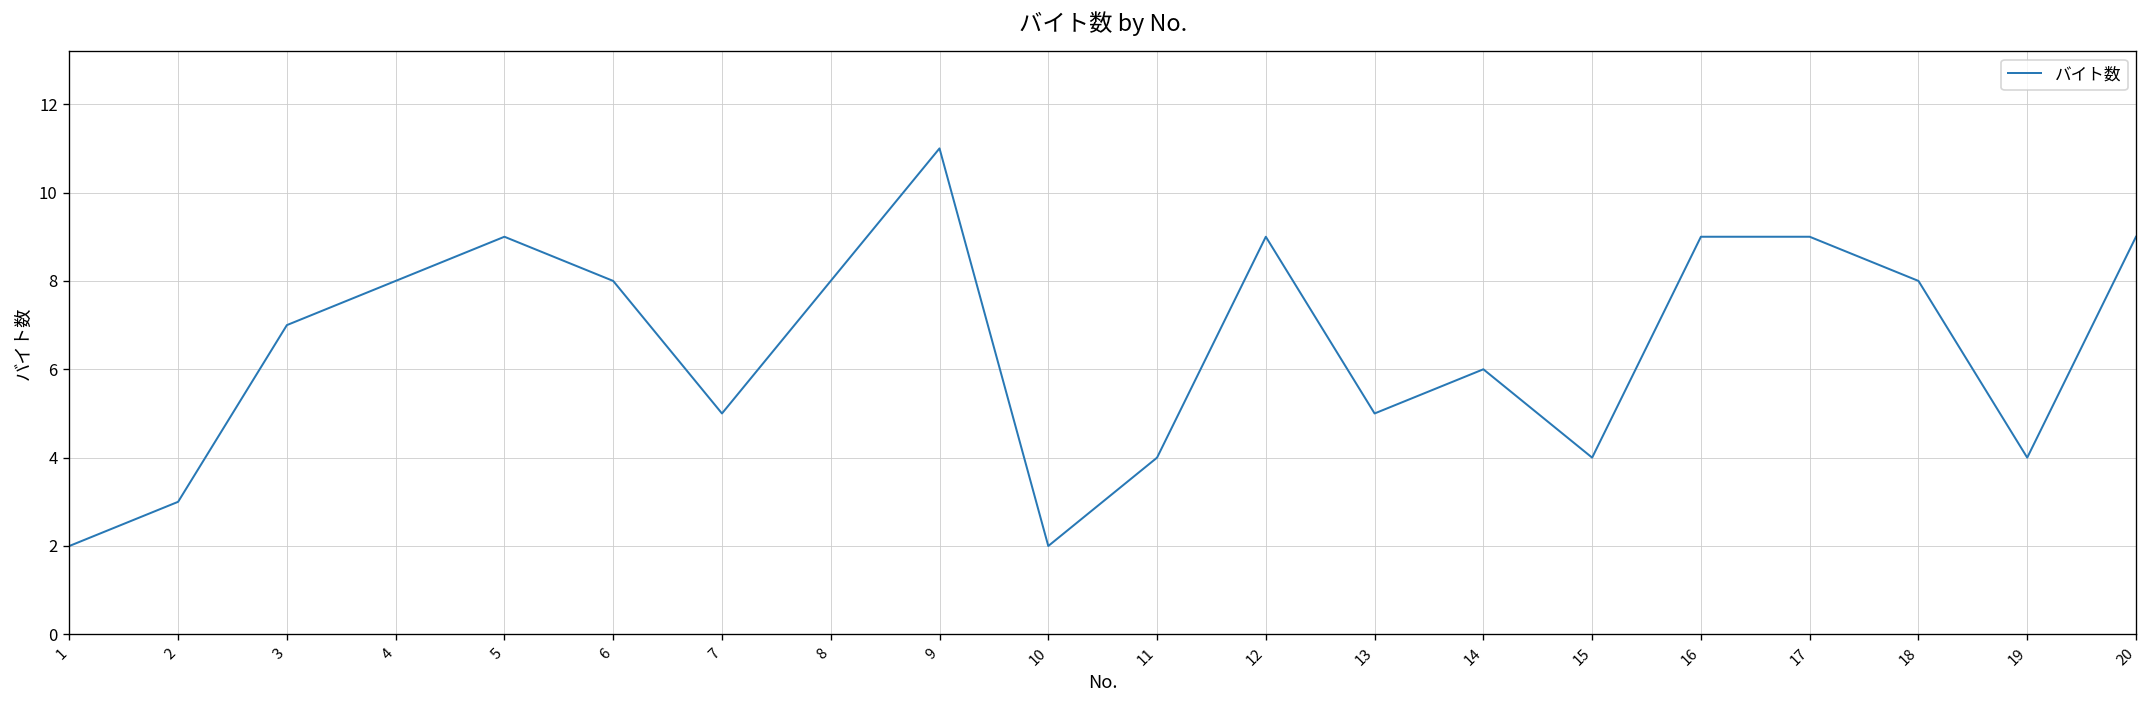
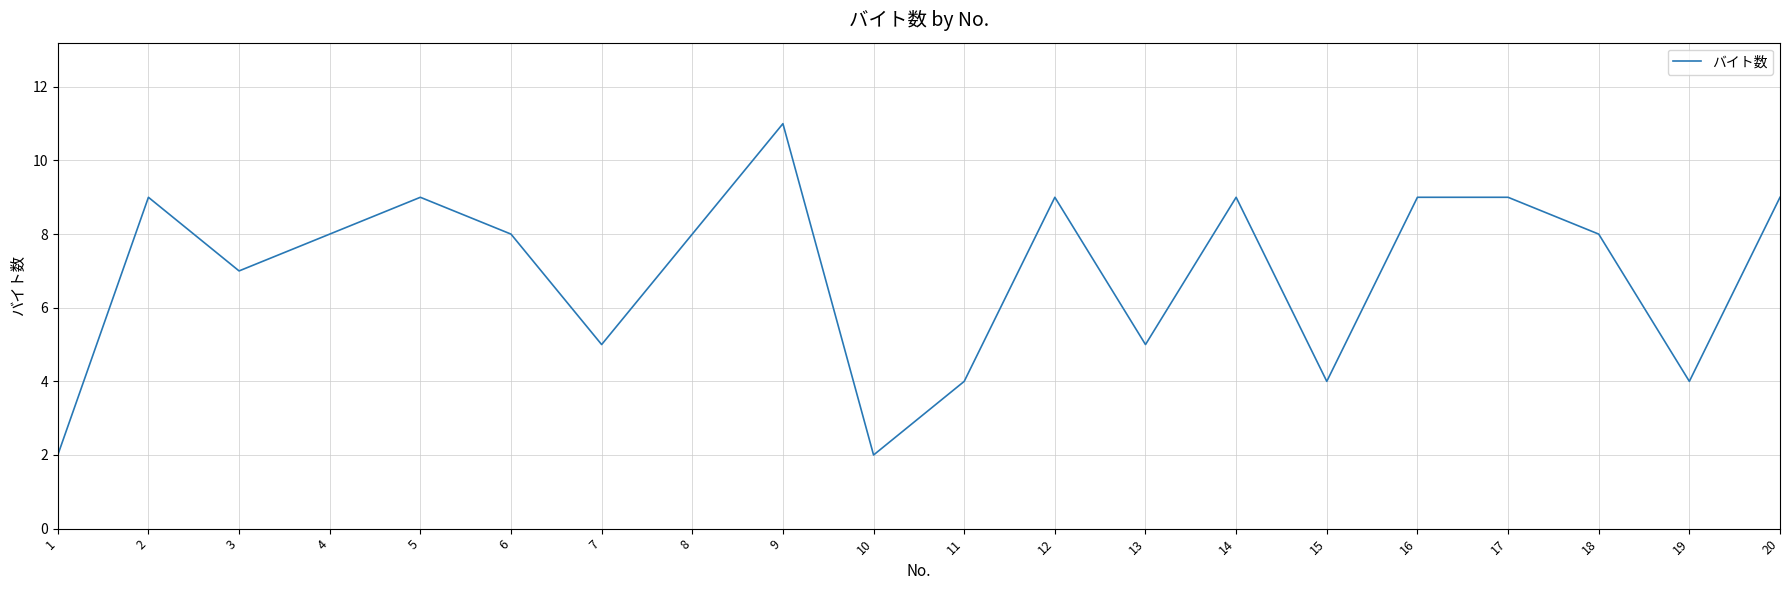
  {
    "1": 2,
-   "2": 3,
+   "2": 9,
    "3": 7,
    "4": 8,
    "5": 9,
    "6": 8,
    "7": 5,
    "8": 8,
    "9": 11,
    "10": 2,
    "11": 4,
    "12": 9,
    "13": 5,
-   "14": 6,
+   "14": 9,
    "15": 4,
    "16": 9,
    "17": 9,
    "18": 8,
    "19": 4,
    "20": 9
  }
